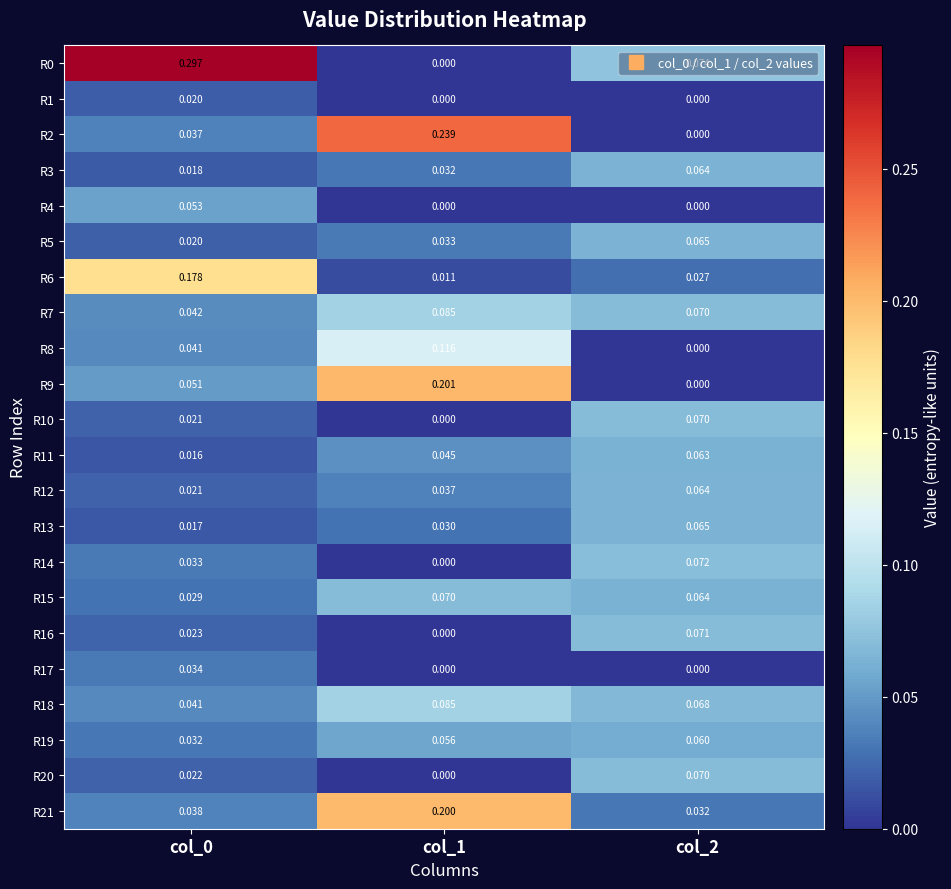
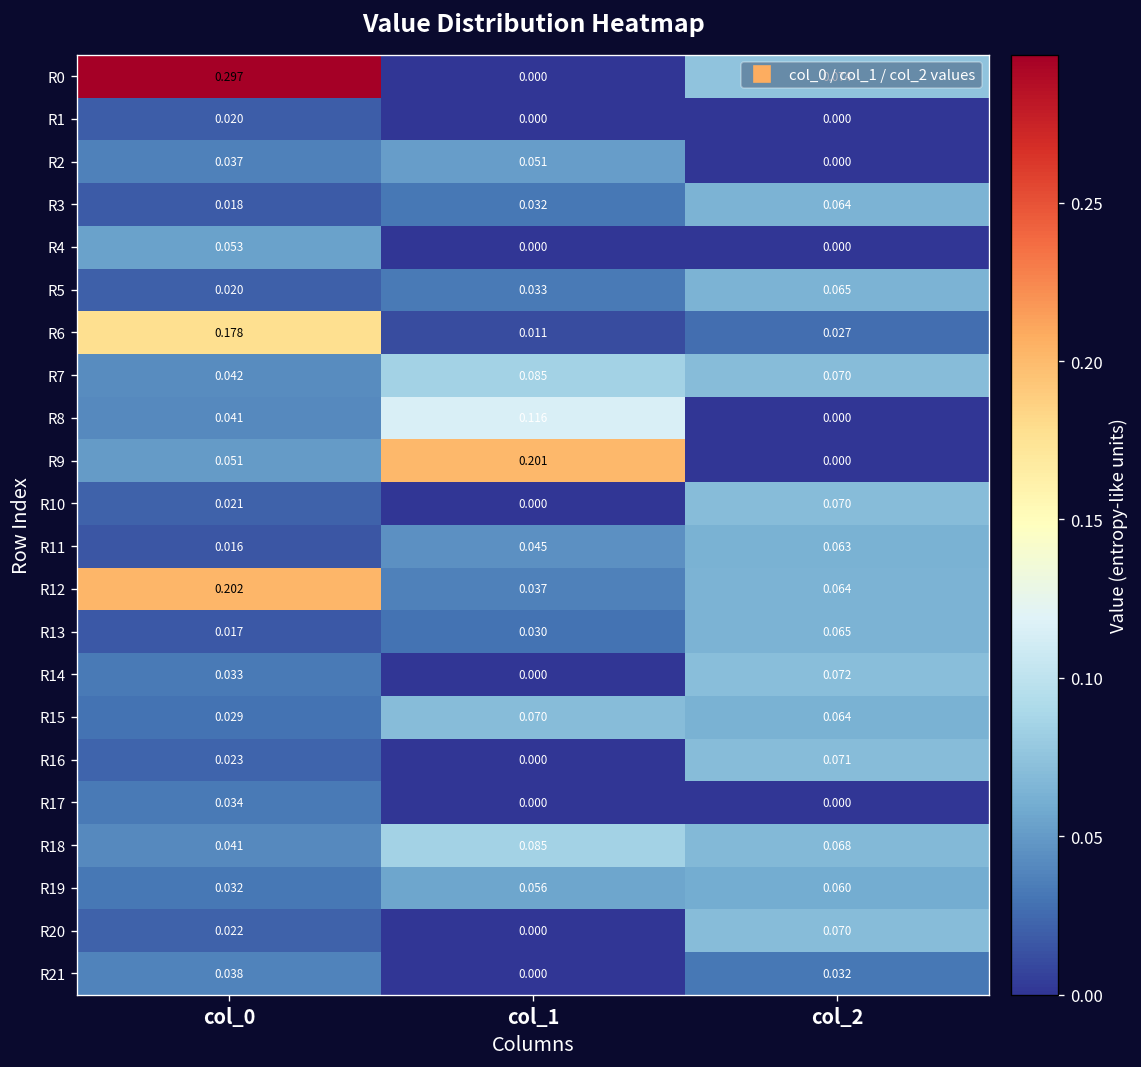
  {
    "R0": {
      "col_0": 0.297,
      "col_1": 0.000
    },
    "R1": {
      "col_0": 0.020,
      "col_1": 0.000,
      "col_2": 0.000
    },
    "R2": {
      "col_0": 0.037,
-     "col_1": 0.239,
+     "col_1": 0.051,
      "col_2": 0.000
    },
    "R3": {
      "col_0": 0.018,
      "col_1": 0.032,
      "col_2": 0.064
    },
    "R4": {
      "col_0": 0.053,
      "col_1": 0.000,
      "col_2": 0.000
    },
    "R5": {
      "col_0": 0.020,
      "col_1": 0.033,
      "col_2": 0.065
    },
    "R6": {
      "col_0": 0.178,
      "col_1": 0.011,
      "col_2": 0.027
    },
    "R7": {
      "col_0": 0.042,
      "col_1": 0.085,
      "col_2": 0.070
    },
    "R8": {
      "col_0": 0.041,
      "col_2": 0.000
    },
    "R9": {
      "col_0": 0.051,
      "col_1": 0.201,
      "col_2": 0.000
    },
    "R10": {
      "col_0": 0.021,
      "col_1": 0.000,
      "col_2": 0.070
    },
    "R11": {
      "col_0": 0.016,
      "col_1": 0.045,
      "col_2": 0.063
    },
    "R12": {
-     "col_0": 0.021,
+     "col_0": 0.202,
      "col_1": 0.037,
      "col_2": 0.064
    },
    "R13": {
      "col_0": 0.017,
      "col_1": 0.030,
      "col_2": 0.065
    },
    "R14": {
      "col_0": 0.033,
      "col_1": 0.000,
      "col_2": 0.072
    },
    "R15": {
      "col_0": 0.029,
      "col_1": 0.070,
      "col_2": 0.064
    },
    "R16": {
      "col_0": 0.023,
      "col_1": 0.000,
      "col_2": 0.071
    },
    "R17": {
      "col_0": 0.034,
      "col_1": 0.000,
      "col_2": 0.000
    },
    "R18": {
      "col_0": 0.041,
      "col_1": 0.085,
      "col_2": 0.068
    },
    "R19": {
      "col_0": 0.032,
      "col_1": 0.056,
      "col_2": 0.060
    },
    "R20": {
      "col_0": 0.022,
      "col_1": 0.000,
      "col_2": 0.070
    },
    "R21": {
      "col_0": 0.038,
-     "col_1": 0.200,
+     "col_1": 0.000,
      "col_2": 0.032
    }
  }
